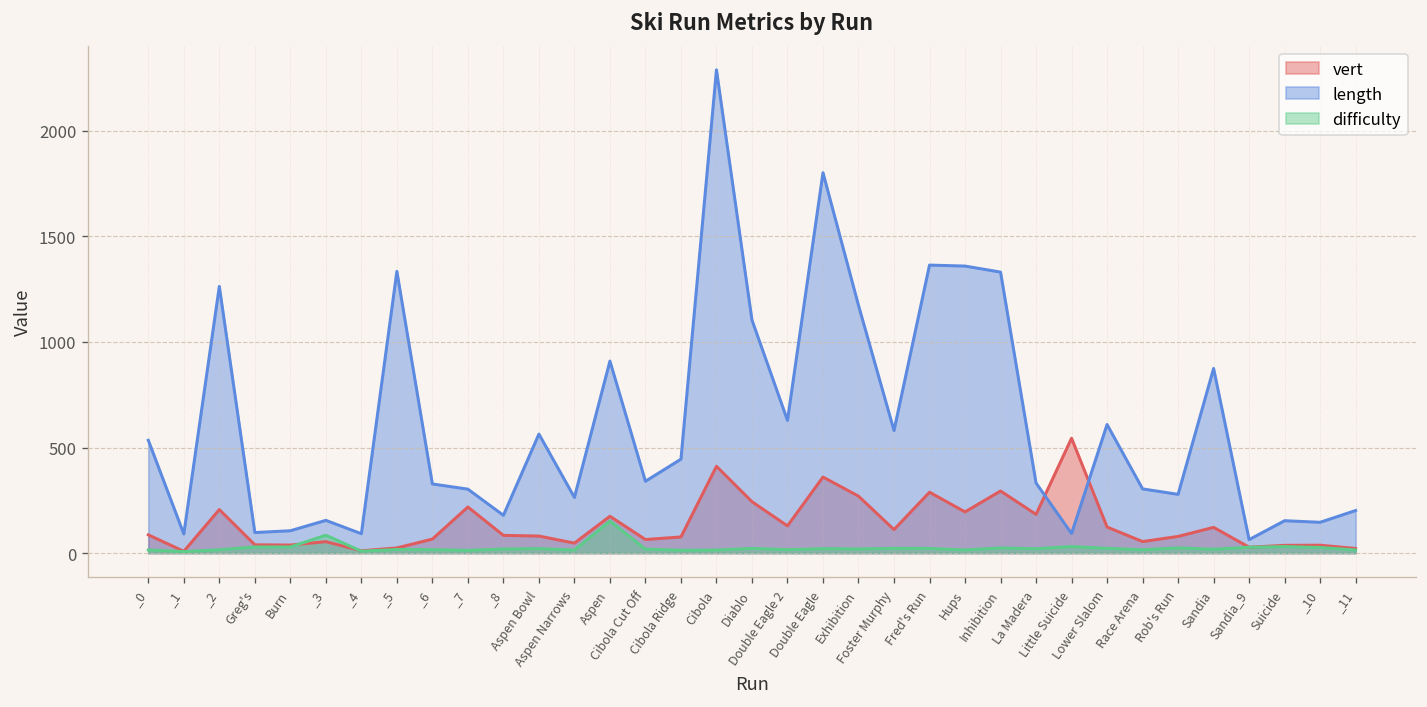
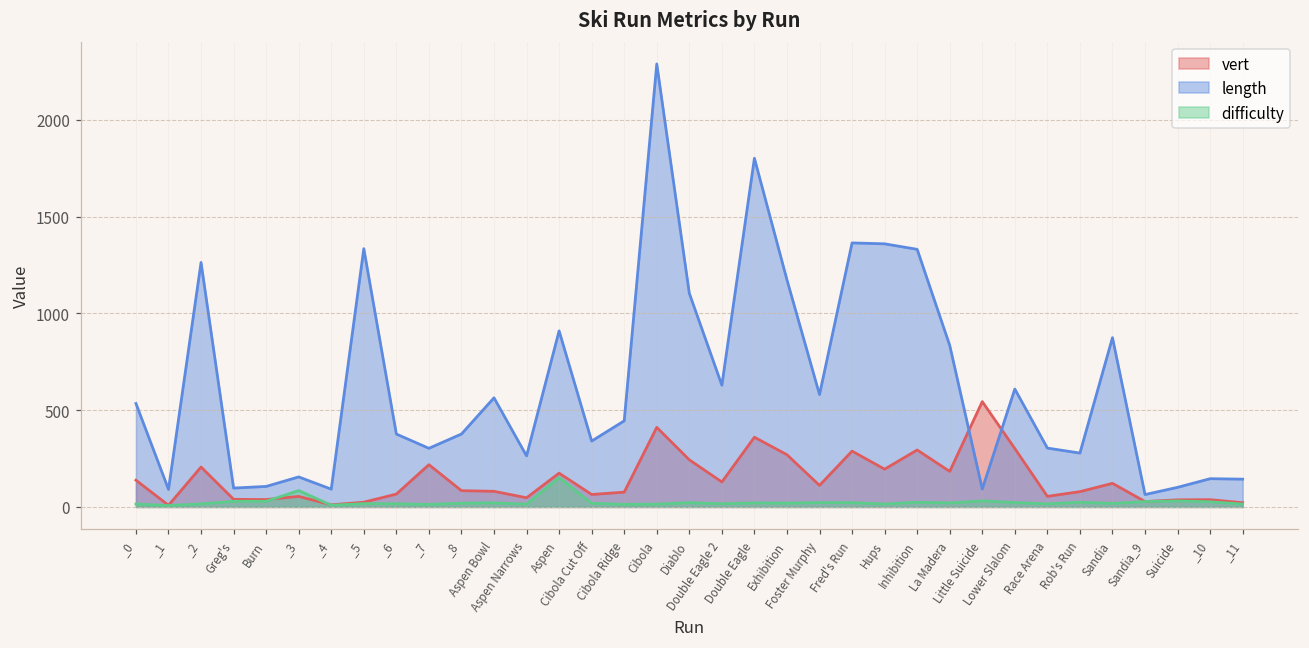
  {
    "vert": {
-     "_0": 90,
+     "_0": 140,
      "_2": 210,
      "_3": 50,
      "_6": 70,
      "_7": 220,
      "_8": 80,
      "Aspen Bowl": 80,
      "Aspen Narrows": 50,
      "Aspen": 170,
      "Cibola Cut Off": 60,
      "Cibola Ridge": 80,
      "Cibola": 410,
      "Diablo": 240,
      "Double Eagle 2": 130,
      "Double Eagle": 360,
      "Exhibition": 270,
      "Foster Murphy": 110,
      "Fred's Run": 290,
      "Hups": 200,
      "Inhibition": 290,
      "La Madera": 180,
      "Little Suicide": 540,
-     "Lower Slalom": 120,
+     "Lower Slalom": 300,
      "Race Arena": 50,
      "Rob's Run": 80,
      "Sandia": 120
    },
    "length": {
      "_0": 530,
      "_1": 90,
      "_2": 1260,
      "Greg's": 100,
      "Burn": 110,
      "_3": 160,
      "_4": 90,
      "_5": 1330,
-     "_6": 330,
+     "_6": 380,
      "_7": 300,
-     "_8": 180,
+     "_8": 380,
      "Aspen Bowl": 560,
      "Aspen Narrows": 260,
      "Aspen": 910,
      "Cibola Cut Off": 340,
      "Cibola Ridge": 440,
      "Cibola": 2290,
      "Diablo": 1100,
      "Double Eagle 2": 630,
      "Double Eagle": 1800,
      "Exhibition": 1170,
      "Foster Murphy": 580,
      "Fred's Run": 1360,
      "Hups": 1360,
      "Inhibition": 1330,
-     "La Madera": 330,
+     "La Madera": 830,
      "Little Suicide": 90,
      "Lower Slalom": 610,
      "Race Arena": 300,
      "Rob's Run": 280,
      "Sandia": 870,
      "Sandia_9": 60,
-     "Suicide": 150,
+     "Suicide": 100,
      "_10": 150,
-     "_11": 200
+     "_11": 140
    },
    "difficulty": {
      "_0": 20,
      "_2": 20,
      "_3": 80,
      "_6": 20,
      "_7": 10,
      "_8": 20,
      "Aspen Bowl": 20,
      "Aspen Narrows": 10,
      "Aspen": 150,
      "Cibola Cut Off": 20,
      "Cibola Ridge": 10,
      "Cibola": 10,
      "Diablo": 20,
      "Double Eagle 2": 20,
      "Double Eagle": 20,
      "Exhibition": 20,
      "Foster Murphy": 20,
      "Fred's Run": 20,
      "Hups": 10,
      "Inhibition": 20,
      "La Madera": 20,
      "Little Suicide": 30,
      "Lower Slalom": 20,
      "Race Arena": 20,
      "Rob's Run": 20,
      "Sandia": 20
    }
  }
